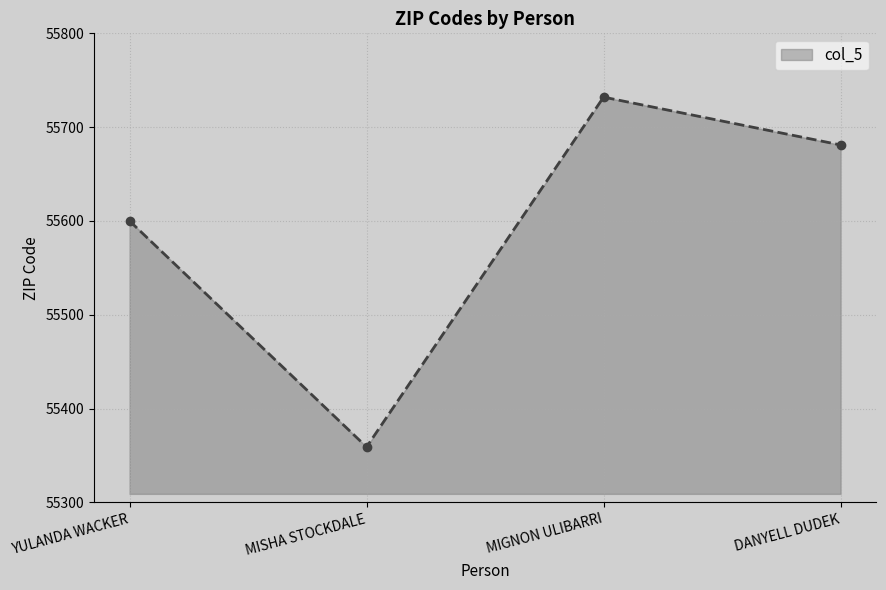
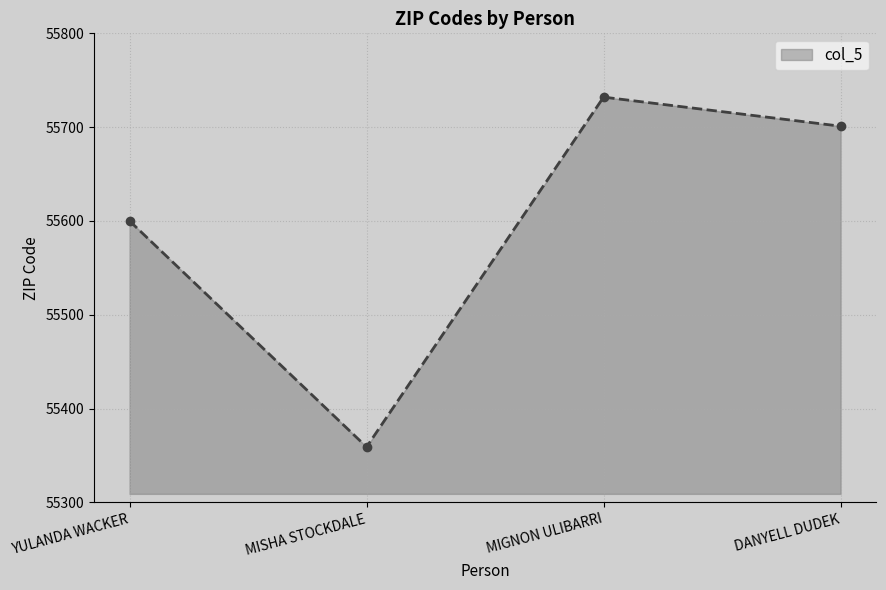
  {
    "YULANDA WACKER": 55600,
    "MISHA STOCKDALE": 55360,
    "MIGNON ULIBARRI": 55730,
-   "DANYELL DUDEK": 55680
+   "DANYELL DUDEK": 55700
  }
